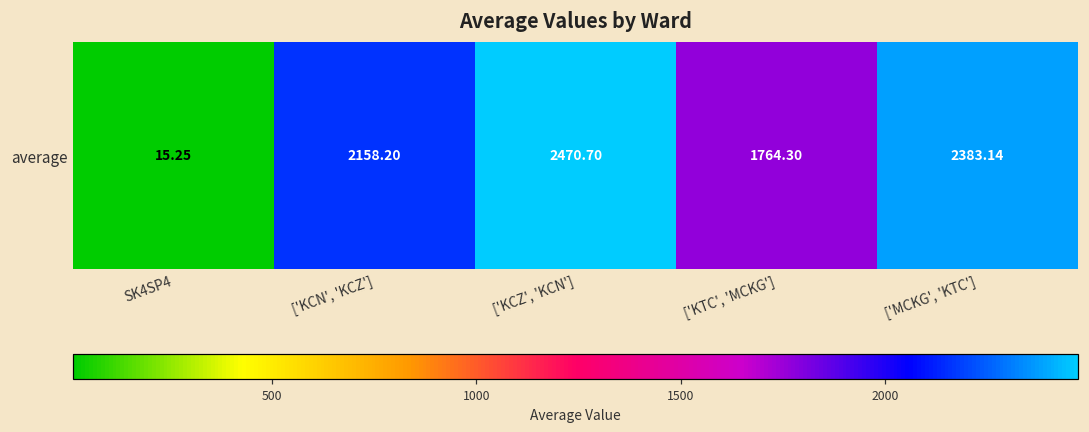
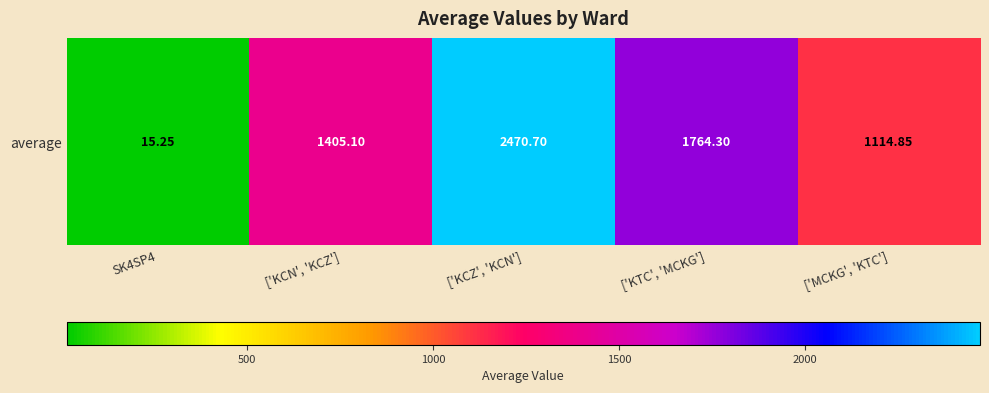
  {
    "average": {
      "SK4SP4": 15.25,
-     "['KCN', 'KCZ']": 2158.20,
+     "['KCN', 'KCZ']": 1405.10,
      "['KCZ', 'KCN']": 2470.70,
      "['KTC', 'MCKG']": 1764.30,
-     "['MCKG', 'KTC']": 2383.14
+     "['MCKG', 'KTC']": 1114.85
    }
  }
